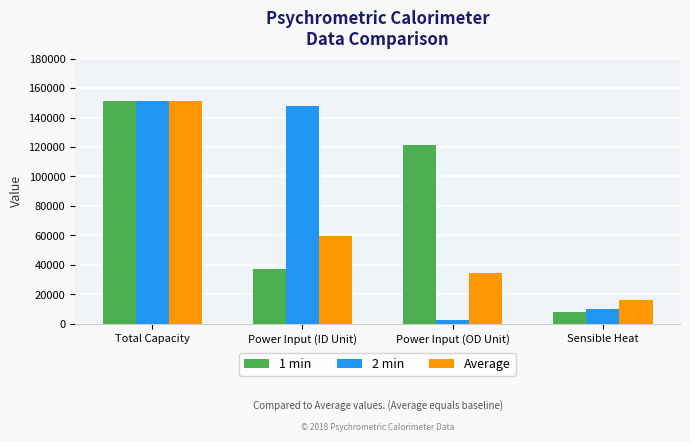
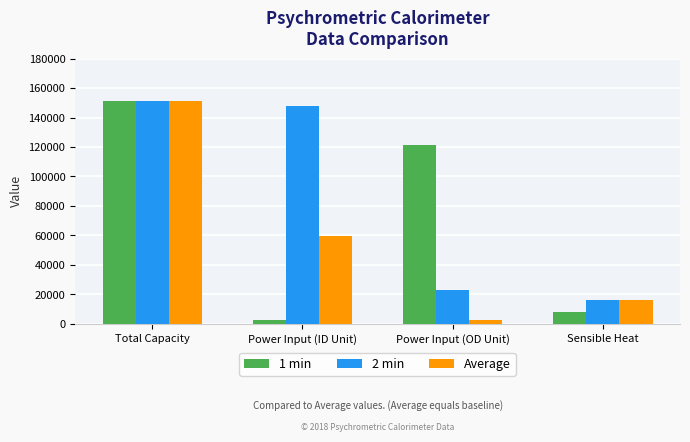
  {
    "1 min": {
      "Total Capacity": 151000,
-     "Power Input (ID Unit)": 37000,
+     "Power Input (ID Unit)": 3000,
      "Power Input (OD Unit)": 122000,
      "Sensible Heat": 8000
    },
    "2 min": {
      "Total Capacity": 151000,
      "Power Input (ID Unit)": 148000,
-     "Power Input (OD Unit)": 3000,
-     "Sensible Heat": 10000
+     "Power Input (OD Unit)": 23000,
+     "Sensible Heat": 16000
    },
    "Average": {
      "Total Capacity": 151000,
      "Power Input (ID Unit)": 59000,
-     "Power Input (OD Unit)": 35000,
+     "Power Input (OD Unit)": 3000,
      "Sensible Heat": 16000
    }
  }
